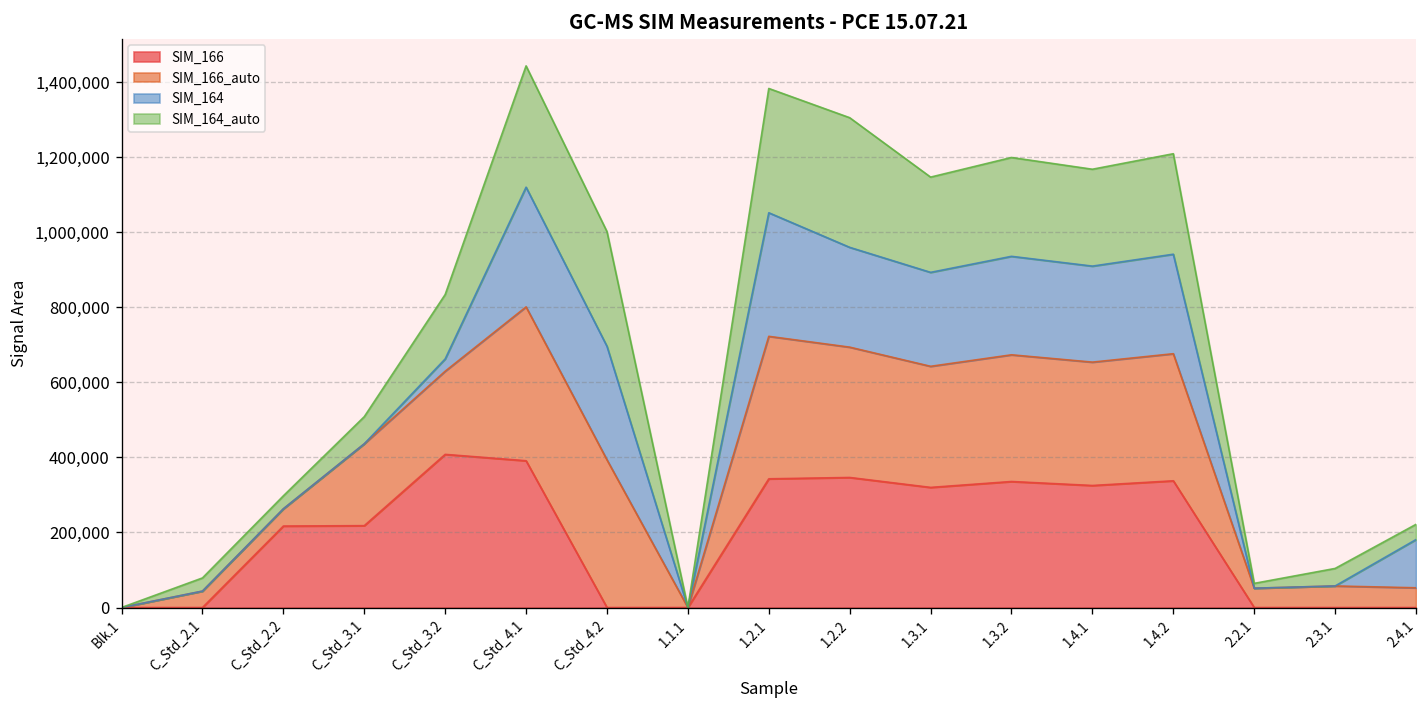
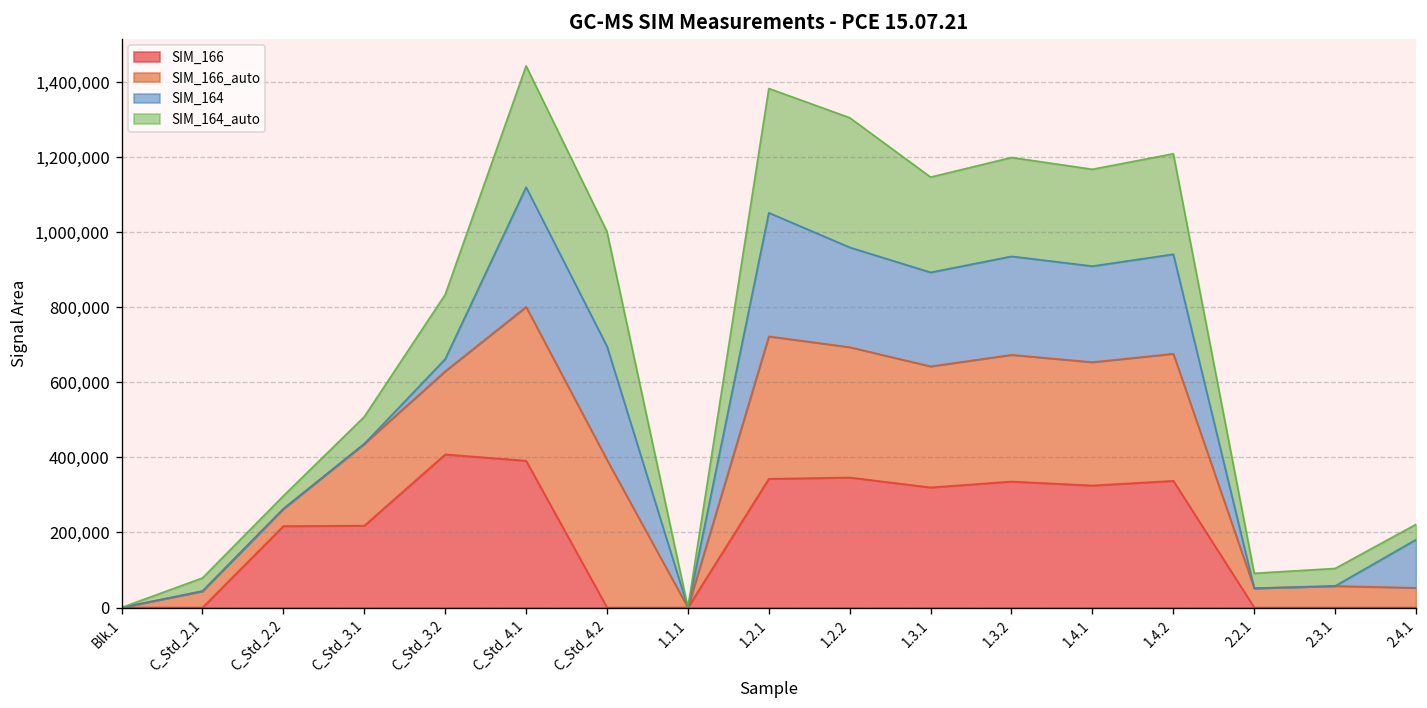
  {
    "SIM_164": {
      "C_Std_3.2": "30,000",
      "C_Std_4.1": "320,000",
      "C_Std_4.2": "300,000",
      "1.2.1": "330,000",
      "1.2.2": "270,000",
      "1.3.1": "250,000",
      "1.3.2": "260,000",
      "1.4.1": "260,000",
      "1.4.2": "270,000",
      "2.4.1": "130,000"
    },
    "SIM_164_auto": {
      "C_Std_2.1": "40,000",
      "C_Std_2.2": "30,000",
      "C_Std_3.1": "70,000",
      "C_Std_3.2": "170,000",
      "C_Std_4.1": "320,000",
      "C_Std_4.2": "310,000",
      "1.2.1": "330,000",
      "1.2.2": "350,000",
      "1.3.1": "250,000",
      "1.3.2": "260,000",
      "1.4.1": "260,000",
      "1.4.2": "270,000",
-     "2.2.1": "10,000",
+     "2.2.1": "40,000",
      "2.3.1": "50,000",
      "2.4.1": "40,000"
    }
  }
